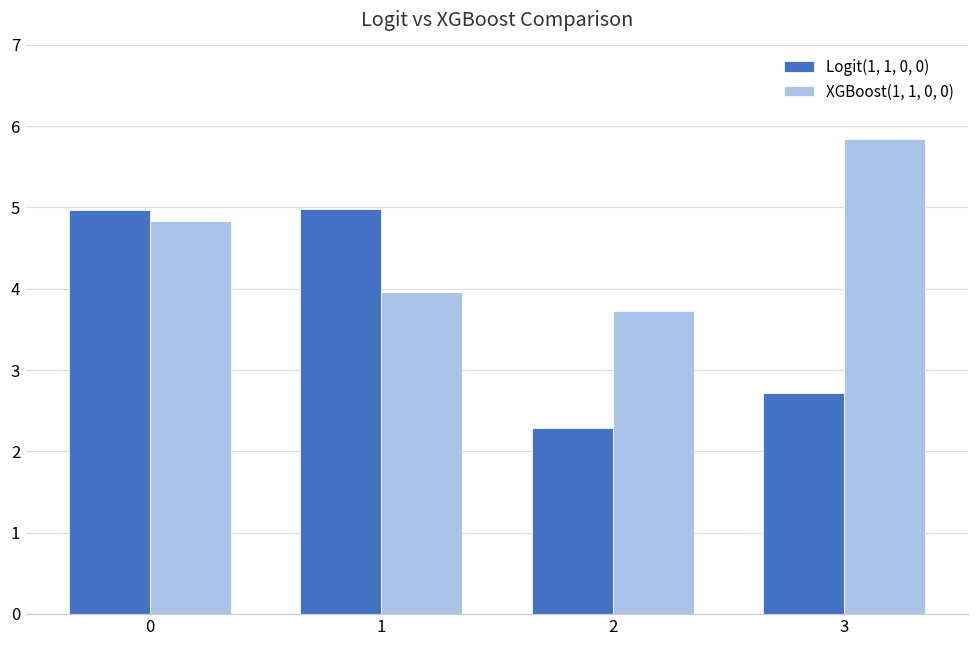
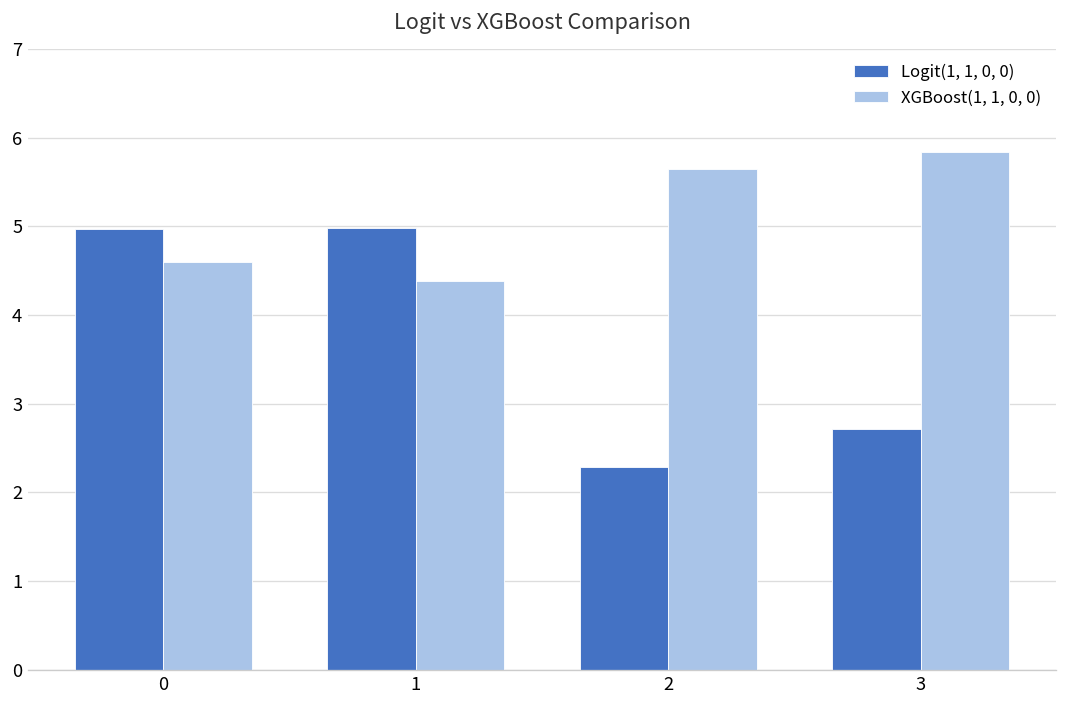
  {
    "Logit(1, 1, 0, 0)": {
      "0": 5.0,
      "1": 5.0,
      "2": 2.3,
      "3": 2.7
    },
    "XGBoost(1, 1, 0, 0)": {
-     "0": 4.8,
-     "1": 4.0,
-     "2": 3.7,
+     "0": 4.6,
+     "1": 4.4,
+     "2": 5.6,
      "3": 5.8
    }
  }
